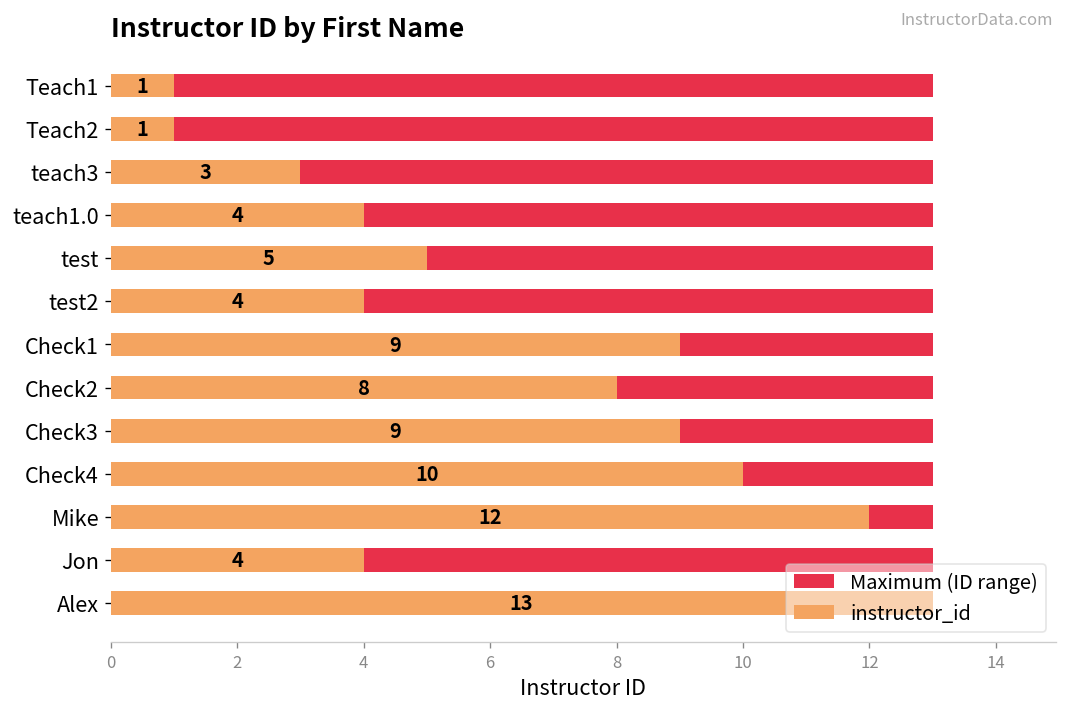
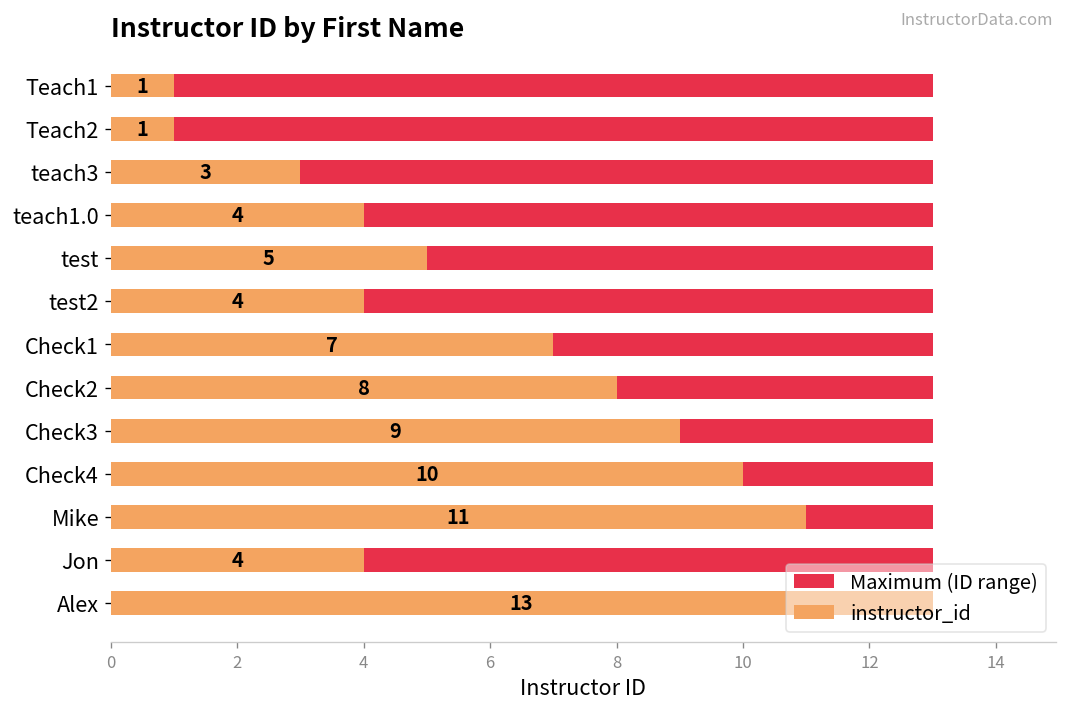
  {
    "Maximum (ID range)": {
      "Teach1": 13.0,
      "Teach2": 13.0,
      "teach3": 13.0,
      "teach1.0": 13.0,
      "test": 13.0,
      "test2": 13.0,
      "Check1": 13.0,
      "Check2": 13.0,
      "Check3": 13.0,
      "Check4": 13.0,
      "Mike": 13.0,
      "Jon": 13.0
    },
    "instructor_id": {
-     "Check1": 9,
-     "Mike": 12
+     "Check1": 7,
+     "Mike": 11
    }
  }
